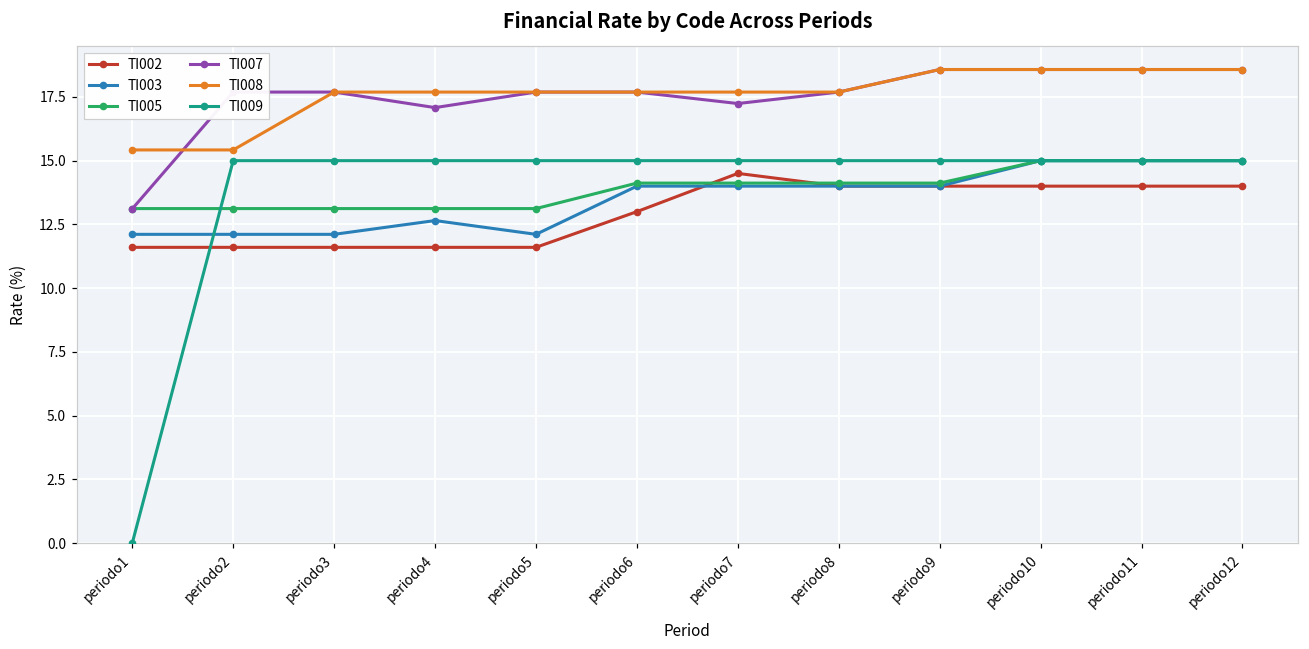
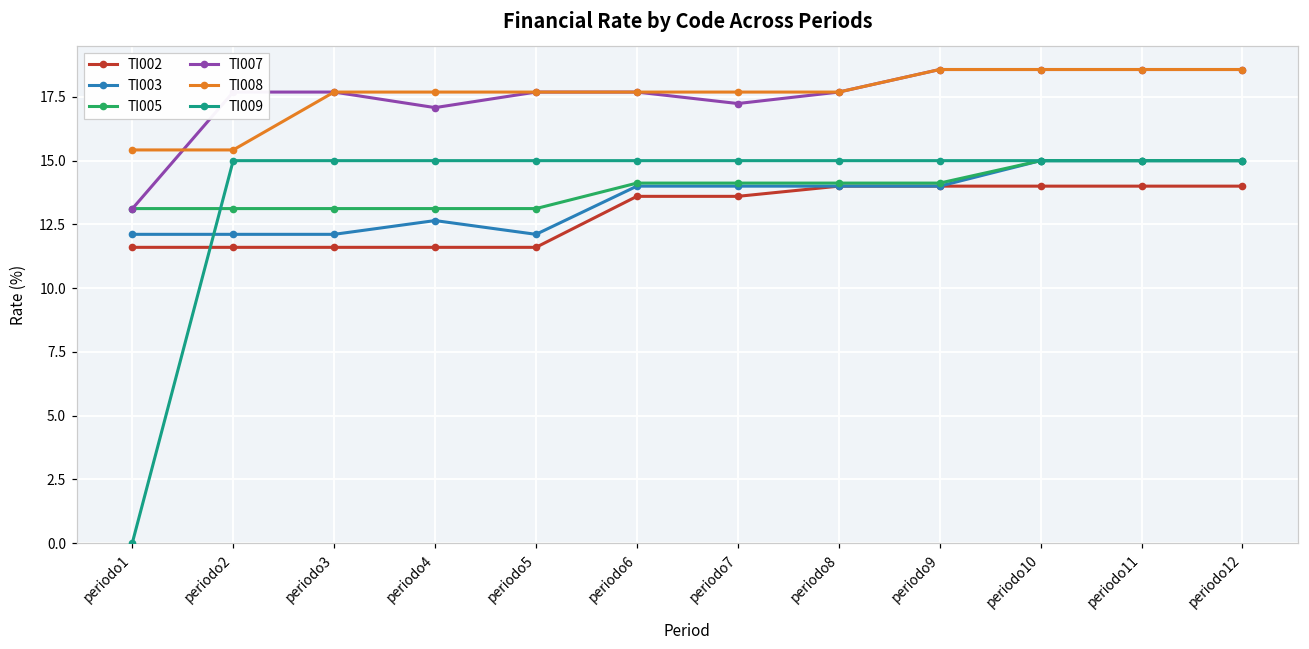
  {
    "TI002": {
      "periodo1": 11.6,
      "periodo2": 11.6,
      "periodo3": 11.6,
      "periodo4": 11.6,
      "periodo5": 11.6,
-     "periodo6": 13.0,
-     "periodo7": 14.5,
+     "periodo6": 13.6,
+     "periodo7": 13.6,
      "periodo10": 14.0,
      "periodo11": 14.0,
      "periodo12": 14.0
    },
    "TI003": {
      "periodo1": 12.1,
      "periodo2": 12.1,
      "periodo3": 12.1,
      "periodo4": 12.7,
      "periodo5": 12.1,
      "periodo6": 14.0,
      "periodo7": 14.0
    },
    "TI007": {
      "periodo4": 17.1,
      "periodo7": 17.2
    },
    "TI008": {
      "periodo1": 15.4,
      "periodo2": 15.4,
      "periodo4": 17.7,
      "periodo7": 17.7
    }
  }
